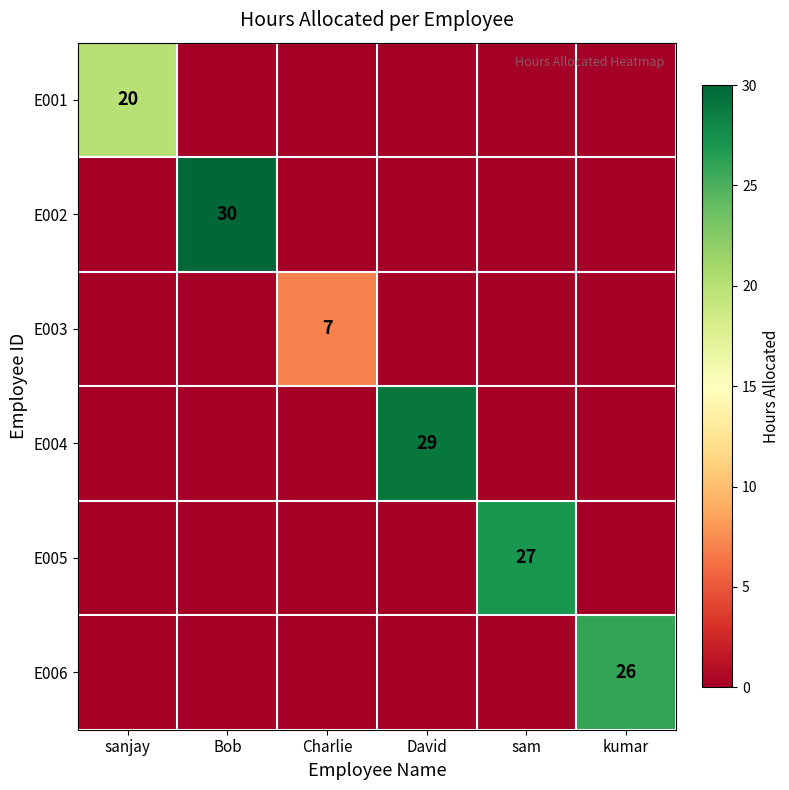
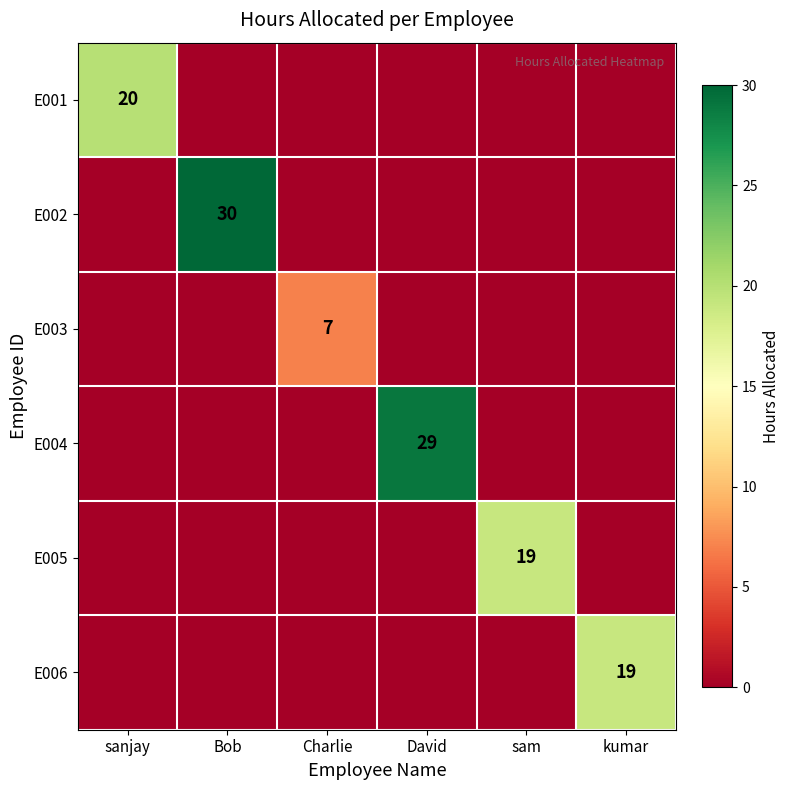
  {
    "E001": {
      "sanjay": 20
    },
    "E002": {
      "Bob": 30
    },
    "E003": {
      "Charlie": 7
    },
    "E004": {
      "David": 29
    },
    "E005": {
-     "sam": 27
+     "sam": 19
    },
    "E006": {
-     "kumar": 26
+     "kumar": 19
    }
  }
